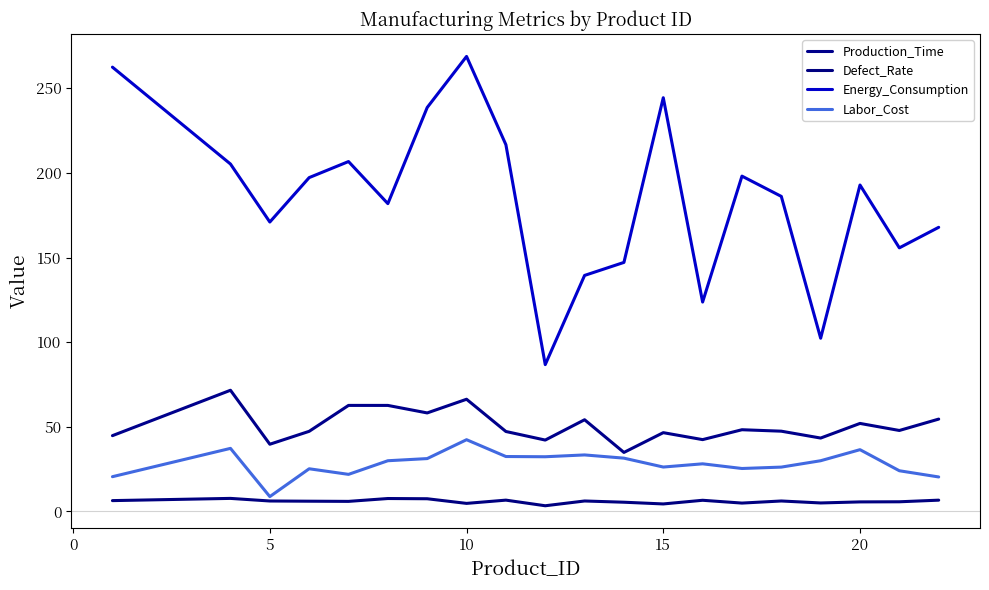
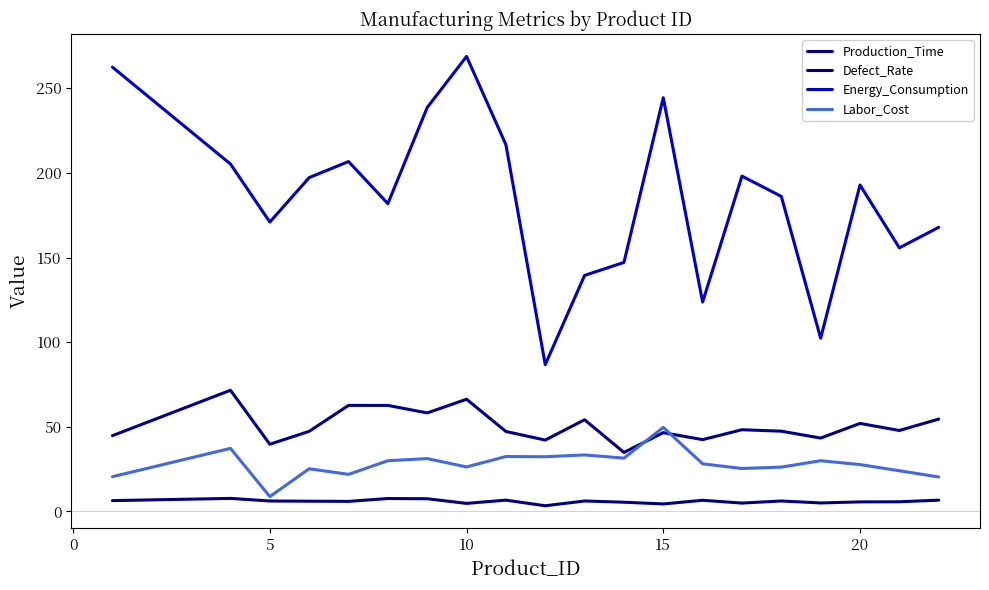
  {
    "Energy_Consumption": {
      "5": 171,
      "10": 269,
      "15": 244,
      "20": 193
    },
    "Labor_Cost": {
      "5": 9,
-     "10": 42,
-     "15": 26,
-     "20": 36
+     "10": 26,
+     "15": 50,
+     "20": 28
    }
  }
